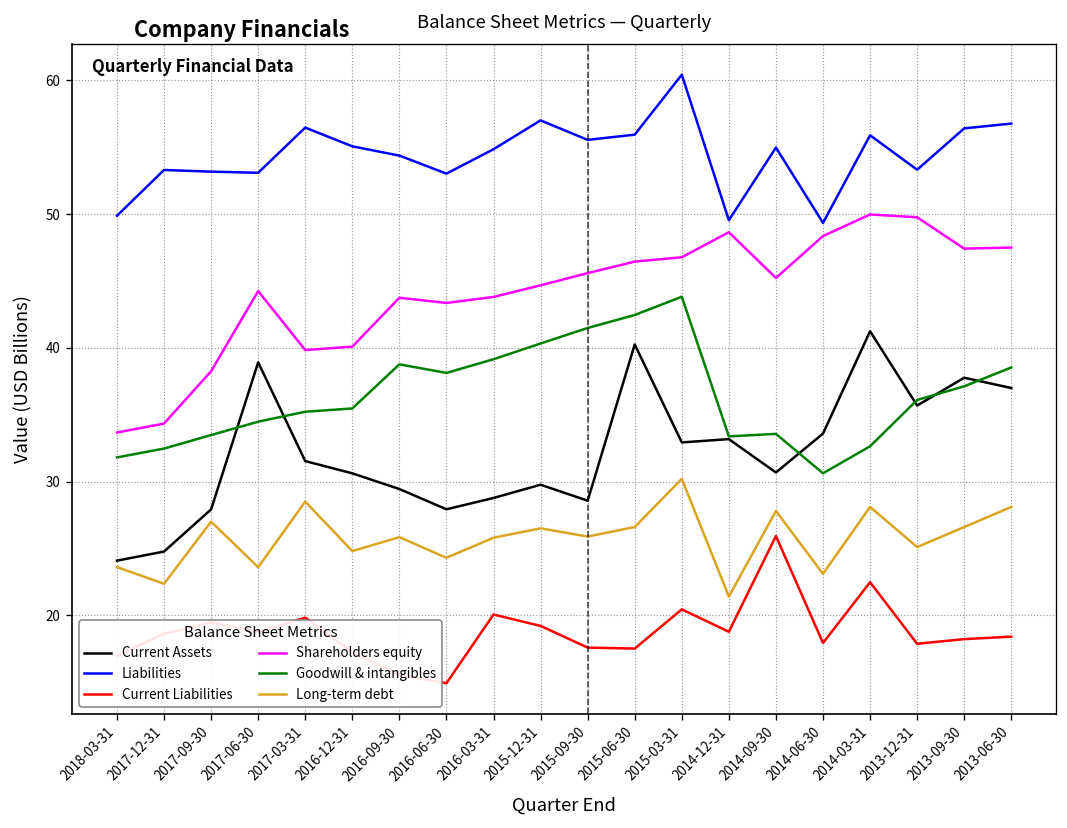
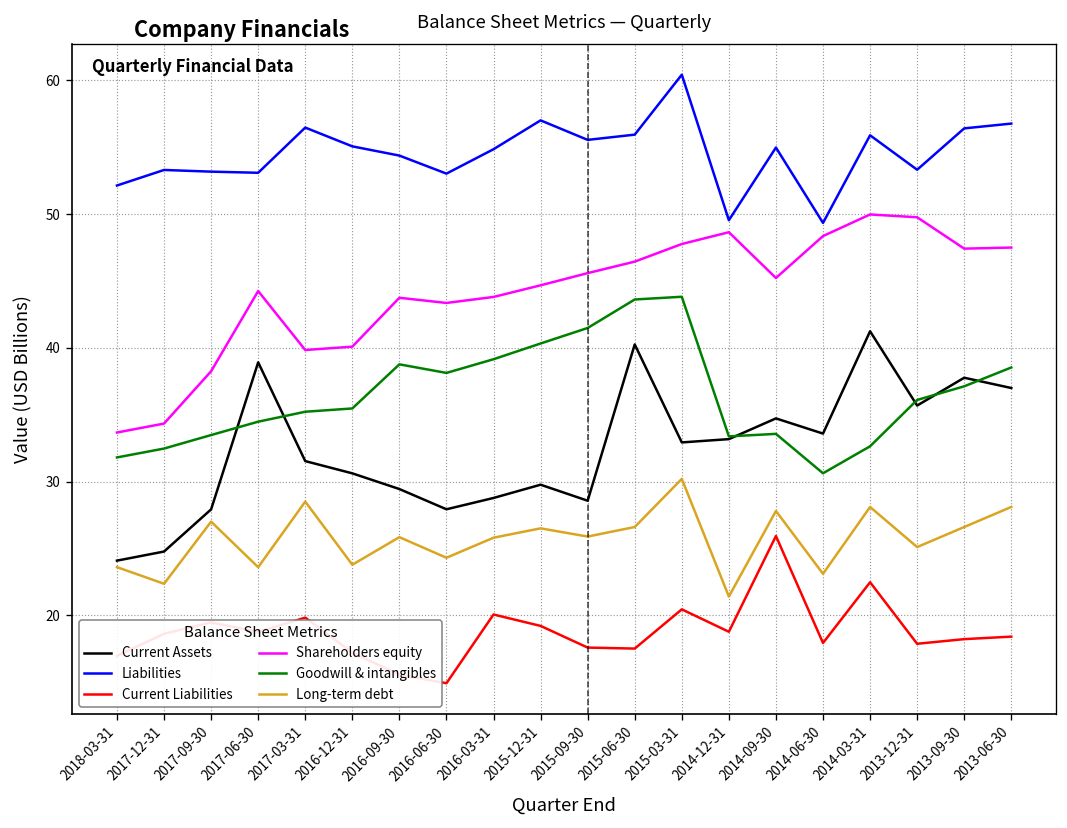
  {
    "Current Assets": {
      "2018-03-31": 24.1,
      "2017-12-31": 24.8,
      "2017-09-30": 27.9,
      "2017-06-30": 38.9,
      "2017-03-31": 31.5,
      "2016-12-31": 30.6,
      "2016-09-30": 29.4,
      "2016-06-30": 27.9,
      "2016-03-31": 28.8,
      "2015-12-31": 29.8,
      "2015-09-30": 28.6,
      "2015-06-30": 40.3,
      "2015-03-31": 32.9,
-     "2014-09-30": 30.7,
+     "2014-09-30": 34.7,
      "2014-06-30": 33.6,
      "2014-03-31": 41.2,
      "2013-12-31": 35.7,
      "2013-09-30": 37.8,
      "2013-06-30": 37.0
    },
    "Liabilities": {
-     "2018-03-31": 49.9,
+     "2018-03-31": 52.1,
      "2017-12-31": 53.3,
      "2017-09-30": 53.2,
      "2017-06-30": 53.1,
      "2017-03-31": 56.5,
      "2016-12-31": 55.1,
      "2016-09-30": 54.4,
      "2016-06-30": 53.0,
      "2016-03-31": 54.9,
      "2015-12-31": 57.0,
      "2015-09-30": 55.6,
      "2015-06-30": 55.9,
      "2015-03-31": 60.4,
      "2014-12-31": 49.5,
      "2014-09-30": 55.0,
      "2014-06-30": 49.3,
      "2014-03-31": 55.9,
      "2013-12-31": 53.3,
      "2013-09-30": 56.4,
      "2013-06-30": 56.8
    },
    "Current Liabilities": {
      "2017-09-30": 19.5,
      "2017-03-31": 19.8,
      "2016-06-30": 14.9,
      "2016-03-31": 20.1,
      "2015-12-31": 19.2,
      "2015-09-30": 17.6,
      "2015-06-30": 17.5,
      "2015-03-31": 20.4,
      "2014-12-31": 18.8,
      "2014-09-30": 25.9,
      "2014-06-30": 17.9,
      "2014-03-31": 22.5,
      "2013-12-31": 17.9,
      "2013-09-30": 18.2,
      "2013-06-30": 18.4
    },
    "Shareholders equity": {
      "2018-03-31": 33.7,
      "2017-12-31": 34.3,
      "2017-09-30": 38.2,
      "2017-06-30": 44.2,
      "2017-03-31": 39.8,
      "2016-12-31": 40.1,
      "2016-09-30": 43.7,
      "2016-06-30": 43.4,
      "2016-03-31": 43.8,
      "2015-12-31": 44.7,
      "2015-09-30": 45.6,
      "2015-06-30": 46.4,
-     "2015-03-31": 46.8,
+     "2015-03-31": 47.8,
      "2014-12-31": 48.6,
      "2014-09-30": 45.2,
      "2014-06-30": 48.4,
      "2014-03-31": 50.0,
      "2013-12-31": 49.8,
      "2013-09-30": 47.4,
      "2013-06-30": 47.5
    },
    "Goodwill & intangibles": {
      "2018-03-31": 31.8,
      "2017-12-31": 32.5,
      "2017-09-30": 33.5,
      "2017-06-30": 34.5,
      "2017-03-31": 35.2,
      "2016-12-31": 35.5,
      "2016-09-30": 38.8,
      "2016-06-30": 38.1,
      "2016-03-31": 39.1,
      "2015-12-31": 40.3,
      "2015-09-30": 41.5,
-     "2015-06-30": 42.5,
+     "2015-06-30": 43.6,
      "2015-03-31": 43.8,
      "2014-09-30": 33.6,
      "2014-06-30": 30.6,
      "2014-03-31": 32.6,
      "2013-12-31": 36.1,
      "2013-09-30": 37.1,
      "2013-06-30": 38.5
    },
    "Long-term debt": {
      "2018-03-31": 23.6,
      "2017-12-31": 22.4,
      "2017-09-30": 27.0,
      "2017-06-30": 23.6,
      "2017-03-31": 28.5,
-     "2016-12-31": 24.8,
+     "2016-12-31": 23.8,
      "2016-09-30": 25.8,
      "2016-06-30": 24.3,
      "2016-03-31": 25.8,
      "2015-12-31": 26.5,
      "2015-09-30": 25.9,
      "2015-06-30": 26.6,
      "2015-03-31": 30.2,
      "2014-12-31": 21.4,
      "2014-09-30": 27.8,
      "2014-06-30": 23.1,
      "2014-03-31": 28.1,
      "2013-12-31": 25.1,
      "2013-09-30": 26.6,
      "2013-06-30": 28.1
    }
  }
